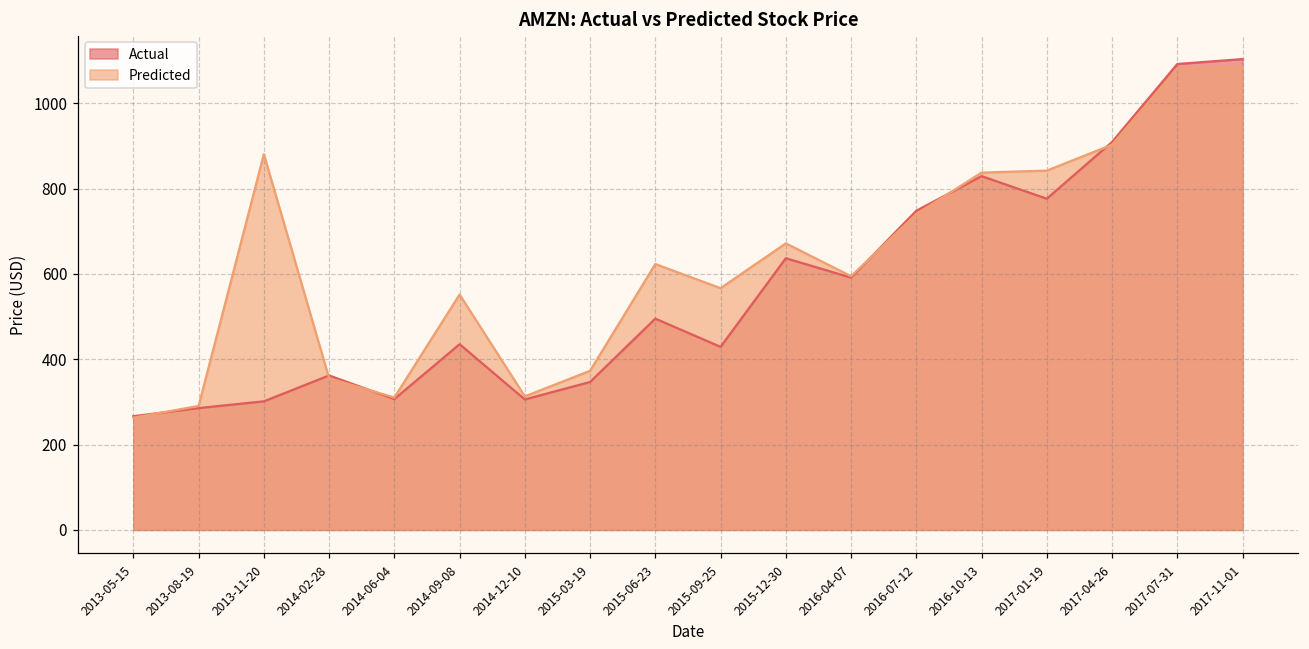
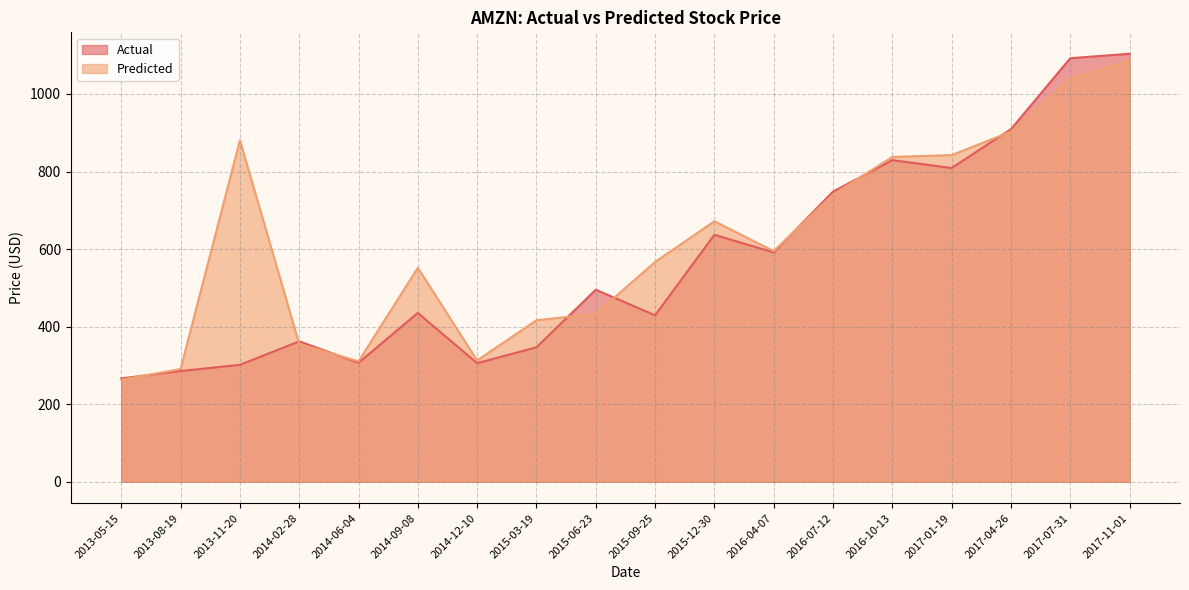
  {
    "Actual": {
      "2013-11-20": 300,
      "2014-02-28": 360,
      "2014-09-08": 440,
      "2014-12-10": 310,
      "2015-03-19": 350,
      "2015-06-23": 500,
      "2015-09-25": 430,
      "2015-12-30": 640,
      "2016-07-12": 750,
      "2016-10-13": 830,
-     "2017-01-19": 780,
+     "2017-01-19": 810,
      "2017-07-31": 1090,
      "2017-11-01": 1100
    },
    "Predicted": {
      "2013-11-20": 880,
      "2014-02-28": 360,
      "2014-09-08": 550,
      "2014-12-10": 310,
-     "2015-03-19": 370,
-     "2015-06-23": 620,
+     "2015-03-19": 420,
+     "2015-06-23": 430,
      "2015-09-25": 570,
      "2015-12-30": 670,
      "2016-07-12": 740,
      "2016-10-13": 840,
      "2017-01-19": 840,
-     "2017-07-31": 1080,
+     "2017-07-31": 1040,
      "2017-11-01": 1090
    }
  }
